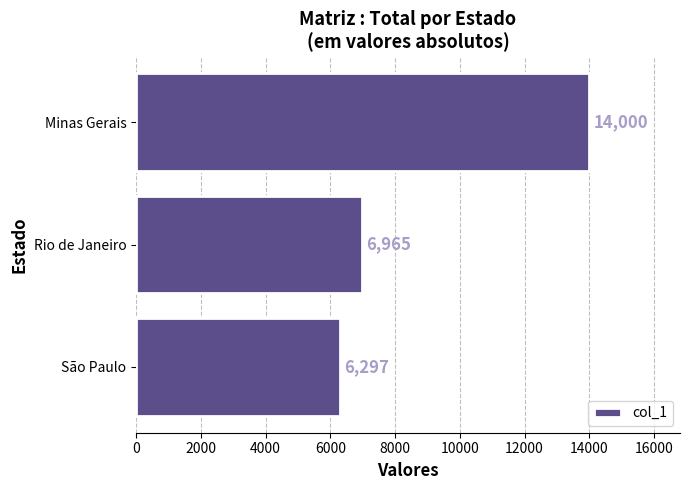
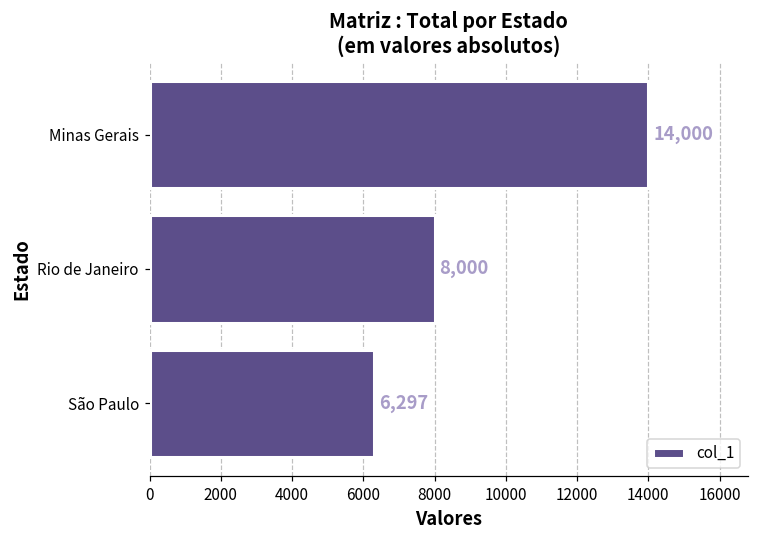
  {
    "Minas Gerais": "14,000",
-   "Rio de Janeiro": "6,965",
+   "Rio de Janeiro": "8,000",
    "São Paulo": "6,297"
  }
